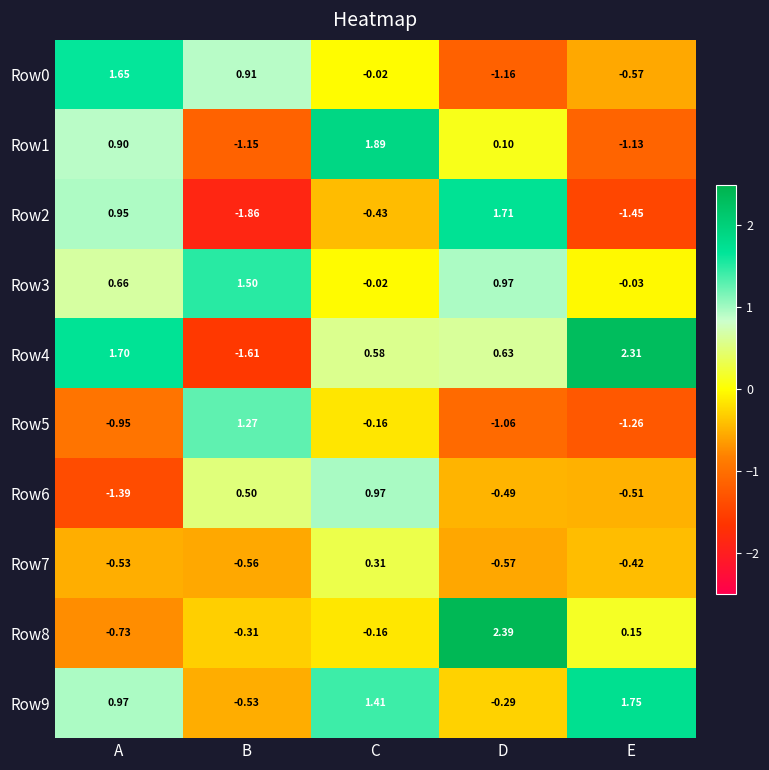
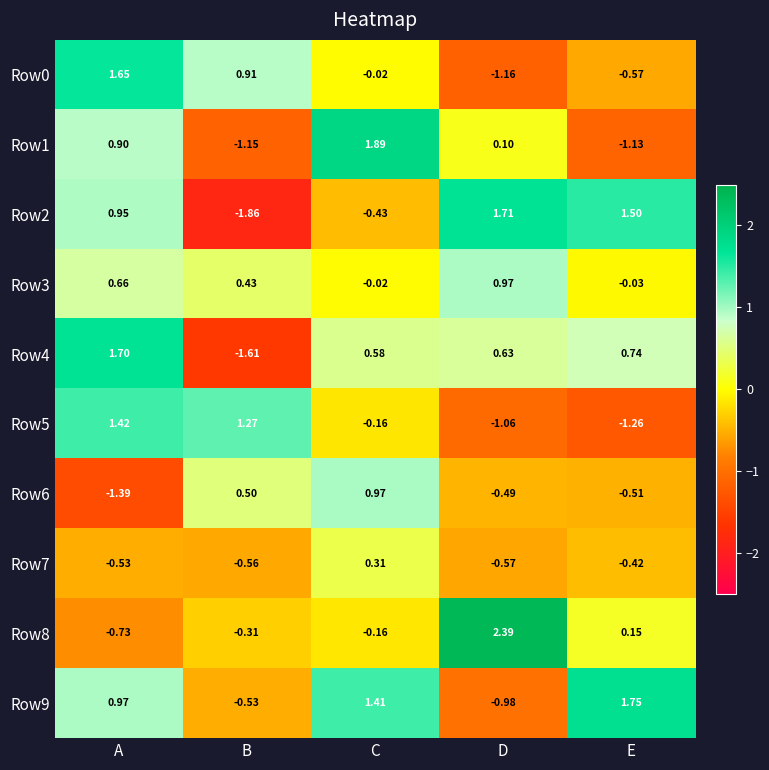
  {
    "Row0": {
      "A": 1.65,
      "B": 0.91,
      "C": -0.02,
      "D": -1.16,
      "E": -0.57
    },
    "Row1": {
      "A": 0.90,
      "B": -1.15,
      "C": 1.89,
      "D": 0.10,
      "E": -1.13
    },
    "Row2": {
      "A": 0.95,
      "B": -1.86,
      "C": -0.43,
      "D": 1.71,
-     "E": -1.45
+     "E": 1.50
    },
    "Row3": {
      "A": 0.66,
-     "B": 1.50,
+     "B": 0.43,
      "C": -0.02,
      "D": 0.97,
      "E": -0.03
    },
    "Row4": {
      "A": 1.70,
      "B": -1.61,
      "C": 0.58,
      "D": 0.63,
-     "E": 2.31
+     "E": 0.74
    },
    "Row5": {
-     "A": -0.95,
+     "A": 1.42,
      "B": 1.27,
      "C": -0.16,
      "D": -1.06,
      "E": -1.26
    },
    "Row6": {
      "A": -1.39,
      "B": 0.50,
      "C": 0.97,
      "D": -0.49,
      "E": -0.51
    },
    "Row7": {
      "A": -0.53,
      "B": -0.56,
      "C": 0.31,
      "D": -0.57,
      "E": -0.42
    },
    "Row8": {
      "A": -0.73,
      "B": -0.31,
      "C": -0.16,
      "D": 2.39,
      "E": 0.15
    },
    "Row9": {
      "A": 0.97,
      "B": -0.53,
      "C": 1.41,
-     "D": -0.29,
+     "D": -0.98,
      "E": 1.75
    }
  }
